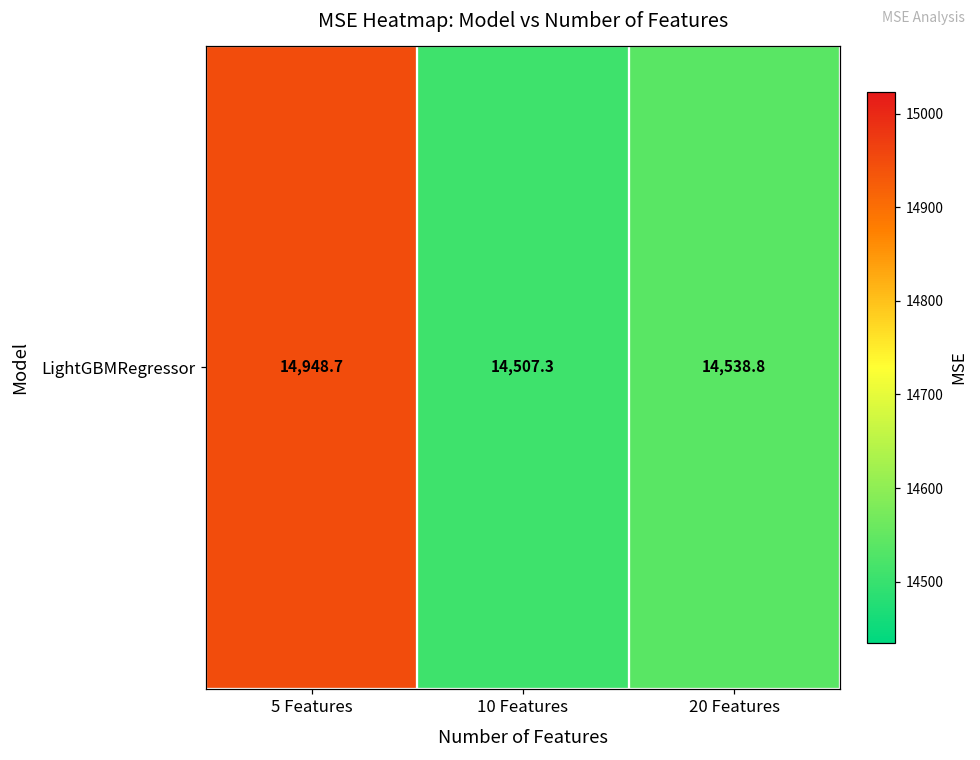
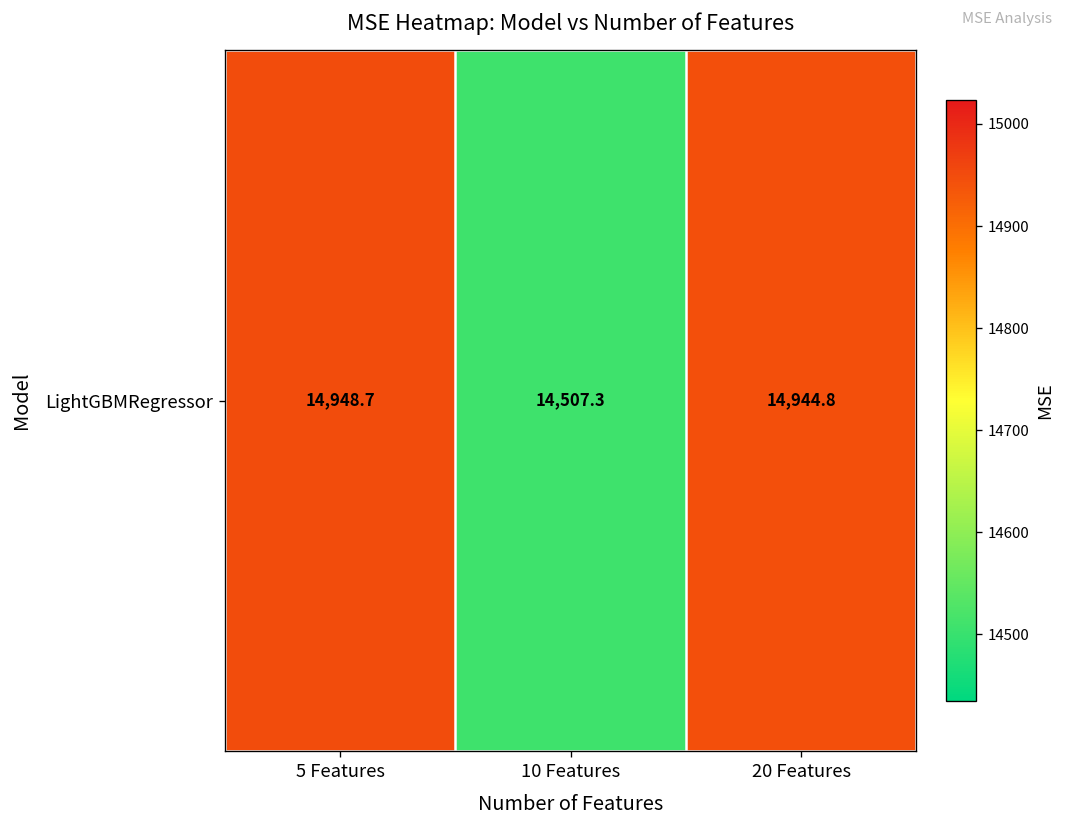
  {
    "LightGBMRegressor": {
      "5 Features": "14,948.7",
      "10 Features": "14,507.3",
-     "20 Features": "14,538.8"
+     "20 Features": "14,944.8"
    }
  }
